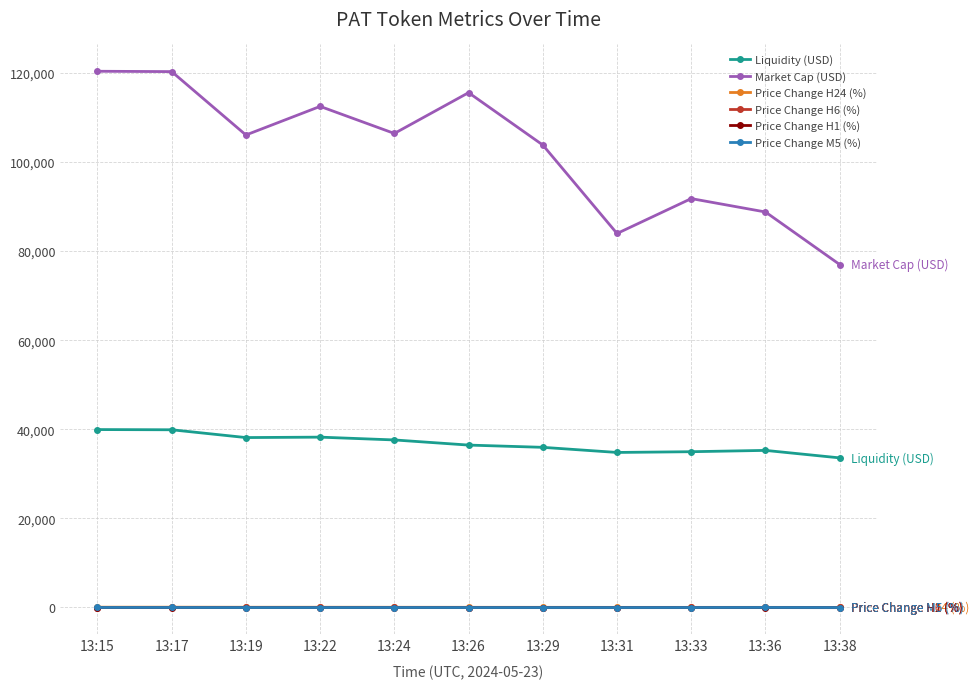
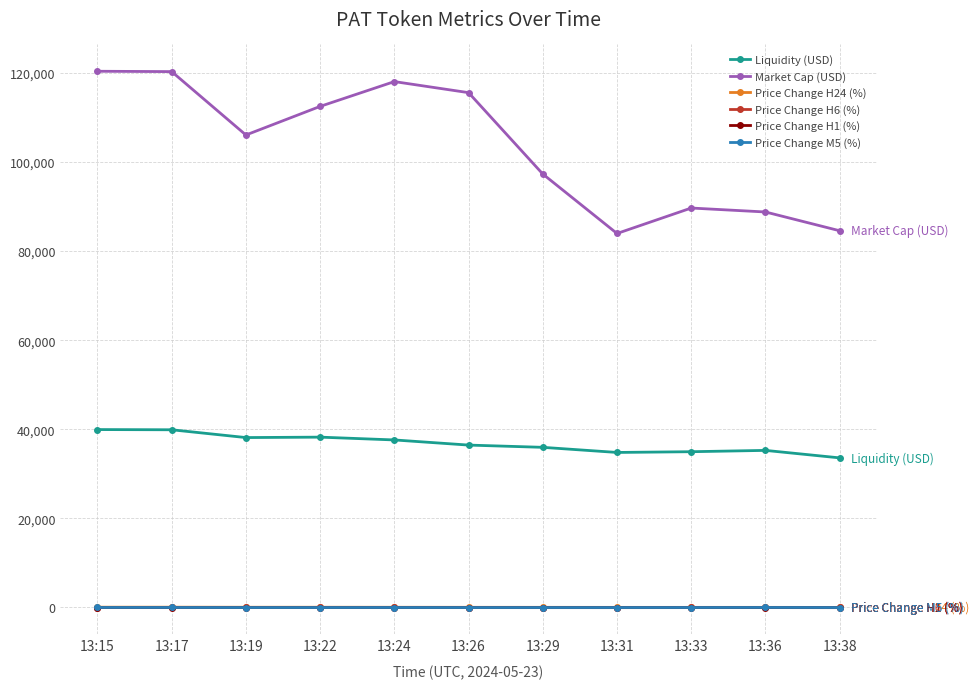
  {
    "Market Cap (USD)": {
      "13:15": "120,000",
      "13:17": "120,000",
      "13:19": "106,000",
      "13:22": "112,000",
-     "13:24": "106,000",
+     "13:24": "118,000",
      "13:26": "116,000",
-     "13:29": "104,000",
+     "13:29": "97,000",
      "13:31": "84,000",
-     "13:33": "92,000",
+     "13:33": "90,000",
      "13:36": "89,000",
-     "13:38": "77,000"
+     "13:38": "85,000"
    }
  }
